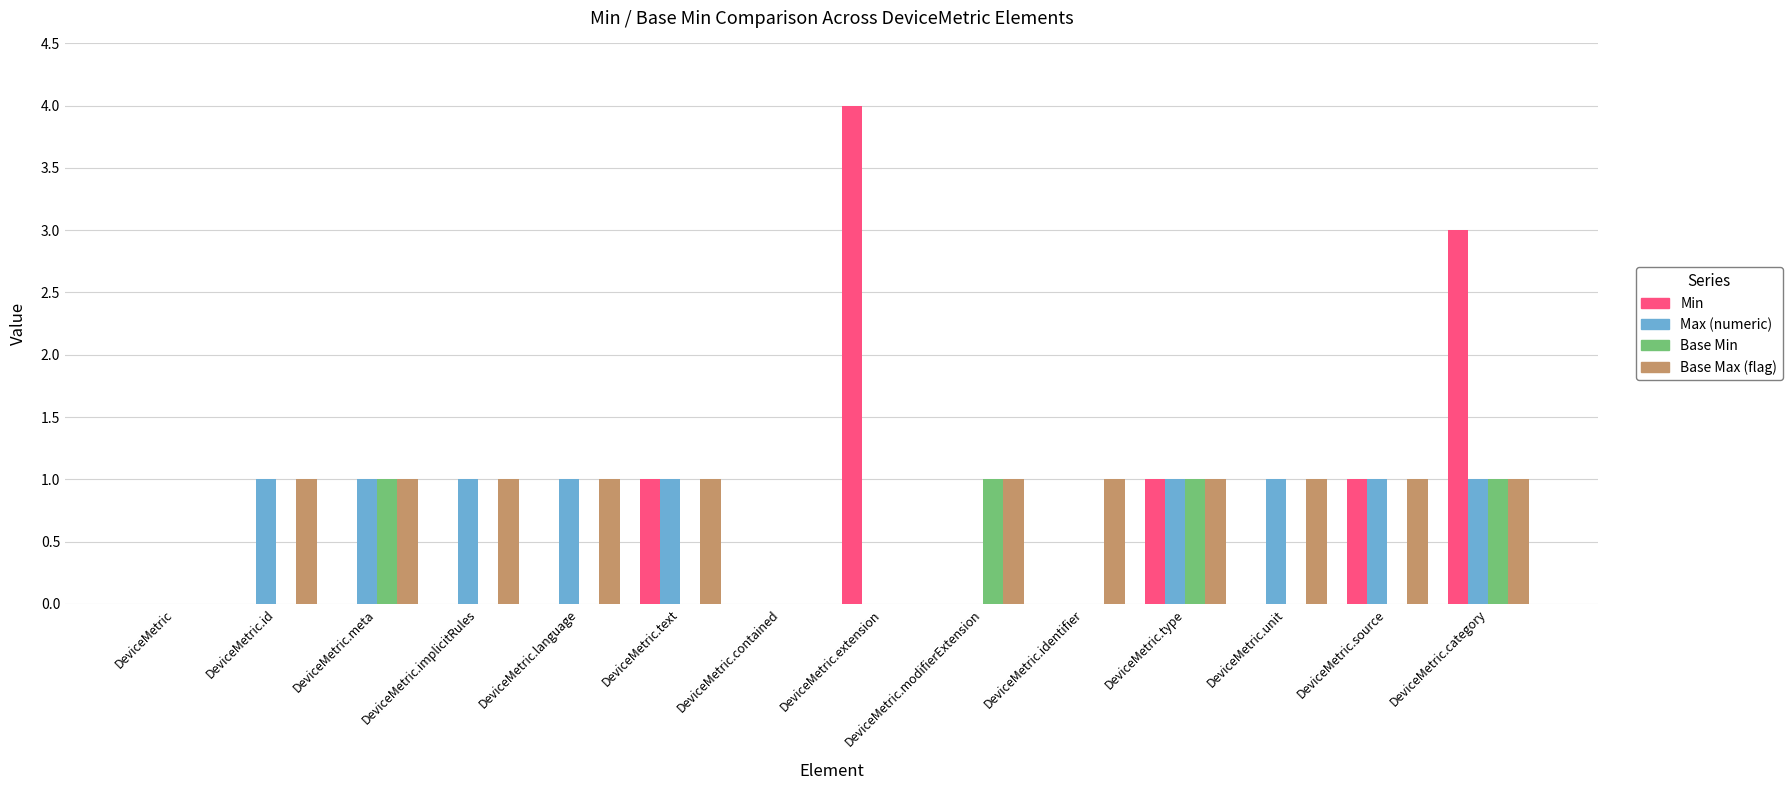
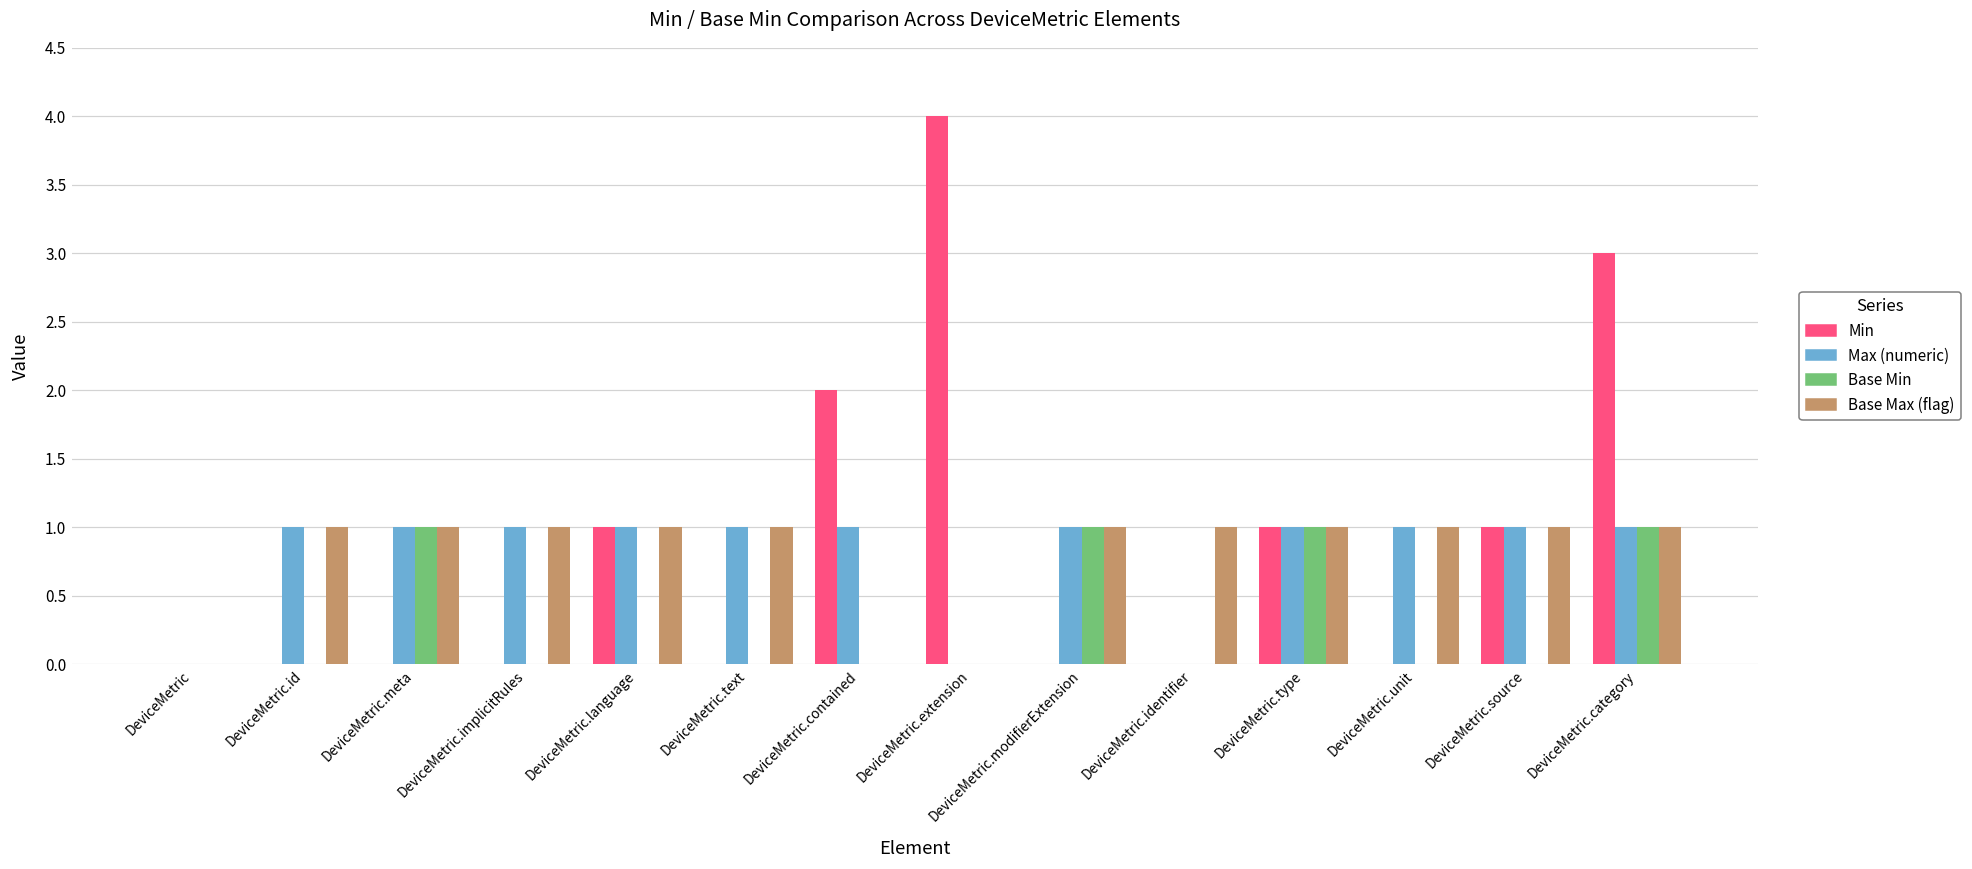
  {
    "Min": {
      "DeviceMetric": 0,
      "DeviceMetric.id": 0,
      "DeviceMetric.meta": 0,
      "DeviceMetric.implicitRules": 0,
-     "DeviceMetric.language": 0,
-     "DeviceMetric.text": 1,
-     "DeviceMetric.contained": 0,
+     "DeviceMetric.language": 1,
+     "DeviceMetric.text": 0,
+     "DeviceMetric.contained": 2,
      "DeviceMetric.extension": 4,
      "DeviceMetric.modifierExtension": 0,
      "DeviceMetric.identifier": 0,
      "DeviceMetric.type": 1,
      "DeviceMetric.unit": 0,
      "DeviceMetric.source": 1,
      "DeviceMetric.category": 3
    },
    "Max (numeric)": {
      "DeviceMetric": 0,
      "DeviceMetric.id": 1,
      "DeviceMetric.meta": 1,
      "DeviceMetric.implicitRules": 1,
      "DeviceMetric.language": 1,
      "DeviceMetric.text": 1,
-     "DeviceMetric.contained": 0,
+     "DeviceMetric.contained": 1,
      "DeviceMetric.extension": 0,
-     "DeviceMetric.modifierExtension": 0,
+     "DeviceMetric.modifierExtension": 1,
      "DeviceMetric.identifier": 0,
      "DeviceMetric.type": 1,
      "DeviceMetric.unit": 1,
      "DeviceMetric.source": 1,
      "DeviceMetric.category": 1
    },
    "Base Min": {
      "DeviceMetric": 0,
      "DeviceMetric.id": 0,
      "DeviceMetric.meta": 1,
      "DeviceMetric.implicitRules": 0,
      "DeviceMetric.language": 0,
      "DeviceMetric.text": 0,
      "DeviceMetric.contained": 0,
      "DeviceMetric.extension": 0,
      "DeviceMetric.modifierExtension": 1,
      "DeviceMetric.identifier": 0,
      "DeviceMetric.type": 1,
      "DeviceMetric.unit": 0,
      "DeviceMetric.source": 0,
      "DeviceMetric.category": 1
    },
    "Base Max (flag)": {
      "DeviceMetric": 0,
      "DeviceMetric.id": 1,
      "DeviceMetric.meta": 1,
      "DeviceMetric.implicitRules": 1,
      "DeviceMetric.language": 1,
      "DeviceMetric.text": 1,
      "DeviceMetric.contained": 0,
      "DeviceMetric.extension": 0,
      "DeviceMetric.modifierExtension": 1,
      "DeviceMetric.identifier": 1,
      "DeviceMetric.type": 1,
      "DeviceMetric.unit": 1,
      "DeviceMetric.source": 1,
      "DeviceMetric.category": 1
    }
  }
